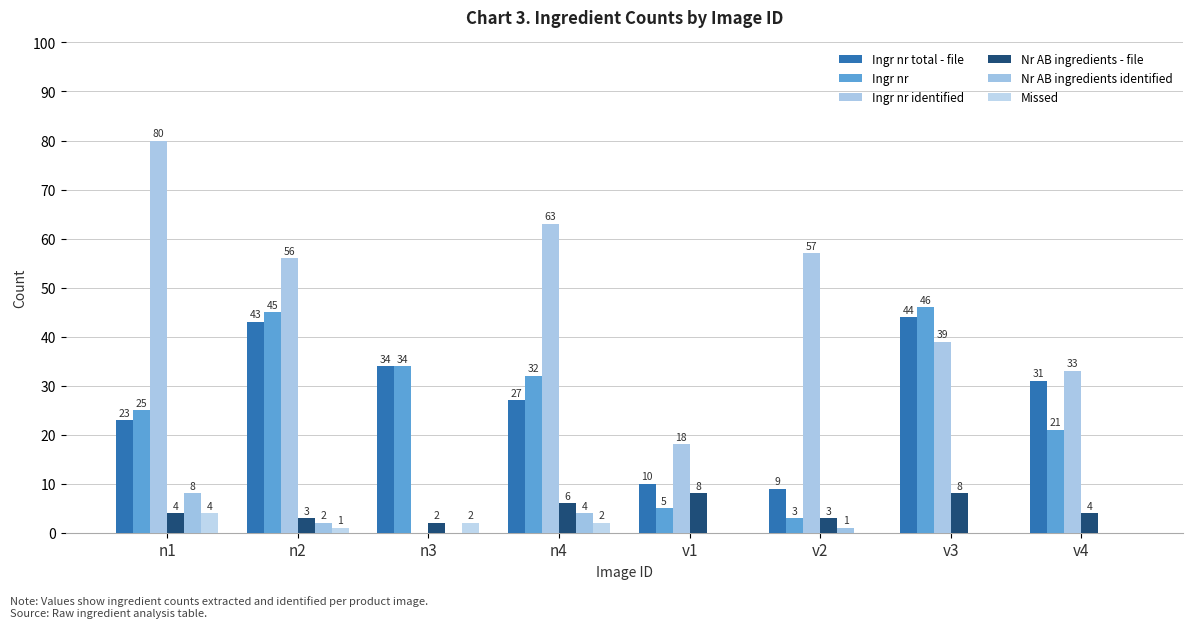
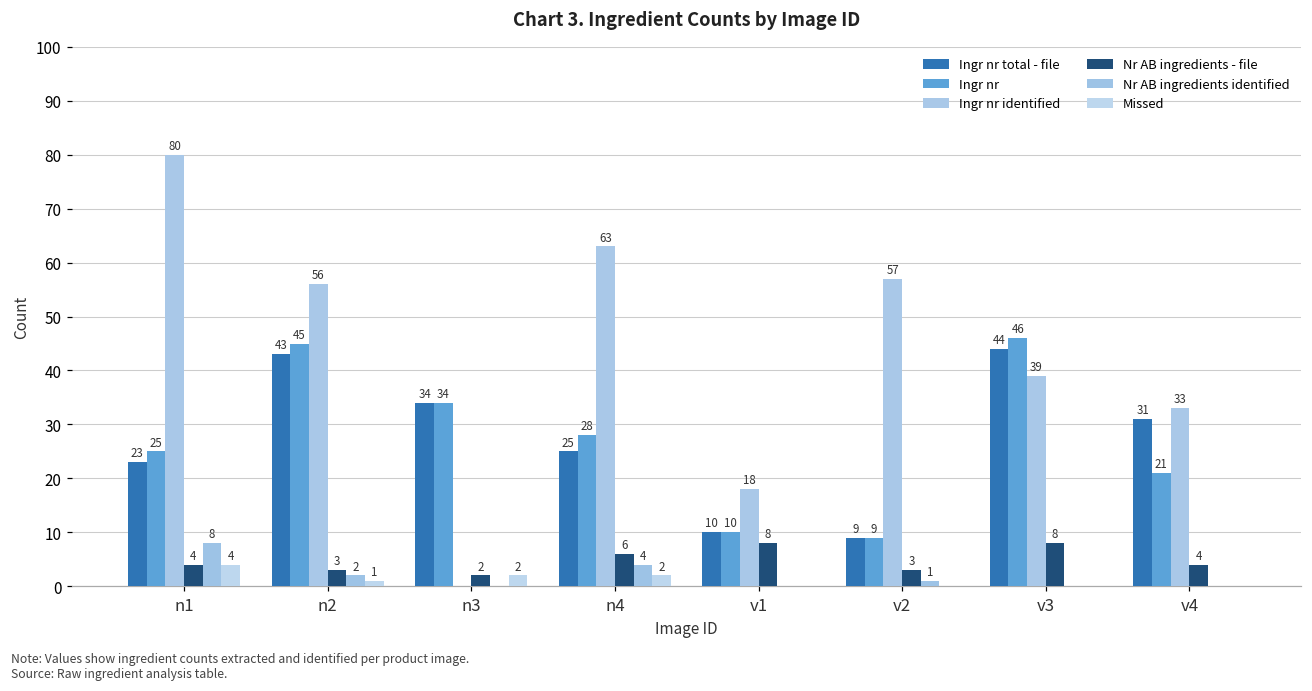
  {
    "Ingr nr total - file": {
      "n1": 23,
      "n2": 43,
      "n3": 34,
-     "n4": 27,
+     "n4": 25,
      "v1": 10,
      "v2": 9,
      "v3": 44,
      "v4": 31
    },
    "Ingr nr": {
      "n1": 25,
      "n2": 45,
      "n3": 34,
-     "n4": 32,
-     "v1": 5,
-     "v2": 3,
+     "n4": 28,
+     "v1": 10,
+     "v2": 9,
      "v3": 46,
      "v4": 21
    },
    "Nr AB ingredients - file": {
      "n1": 4,
      "n2": 3,
      "n3": 2,
      "n4": 6,
      "v1": 8,
      "v2": 3,
      "v3": 8,
      "v4": 4
    }
  }
